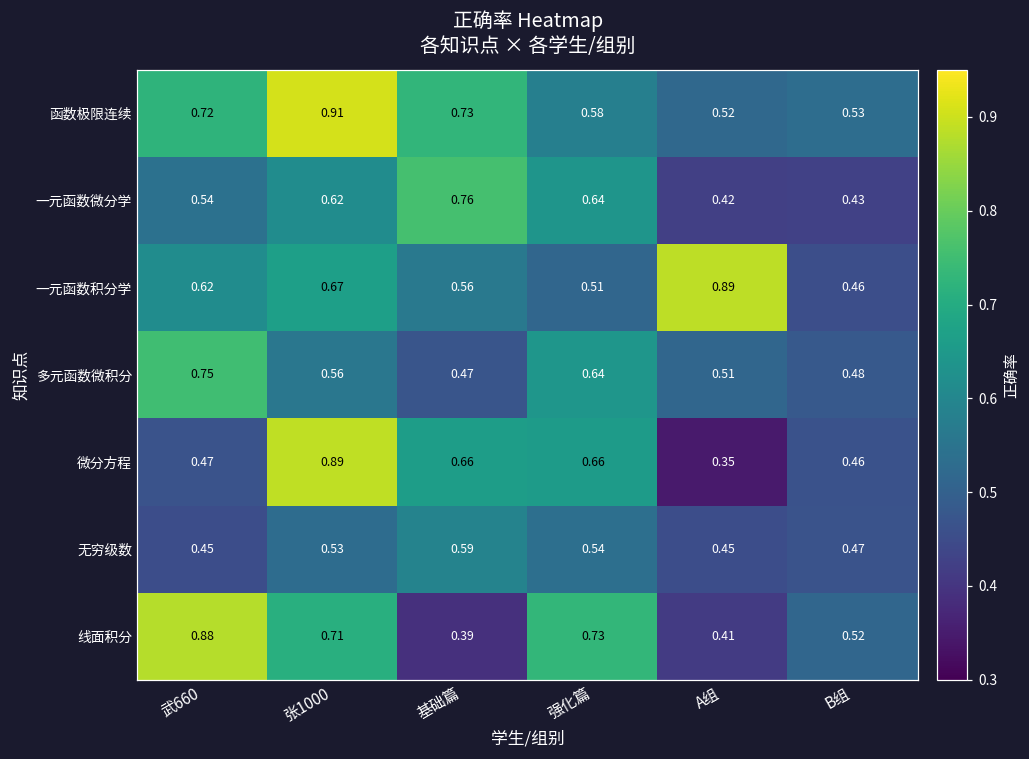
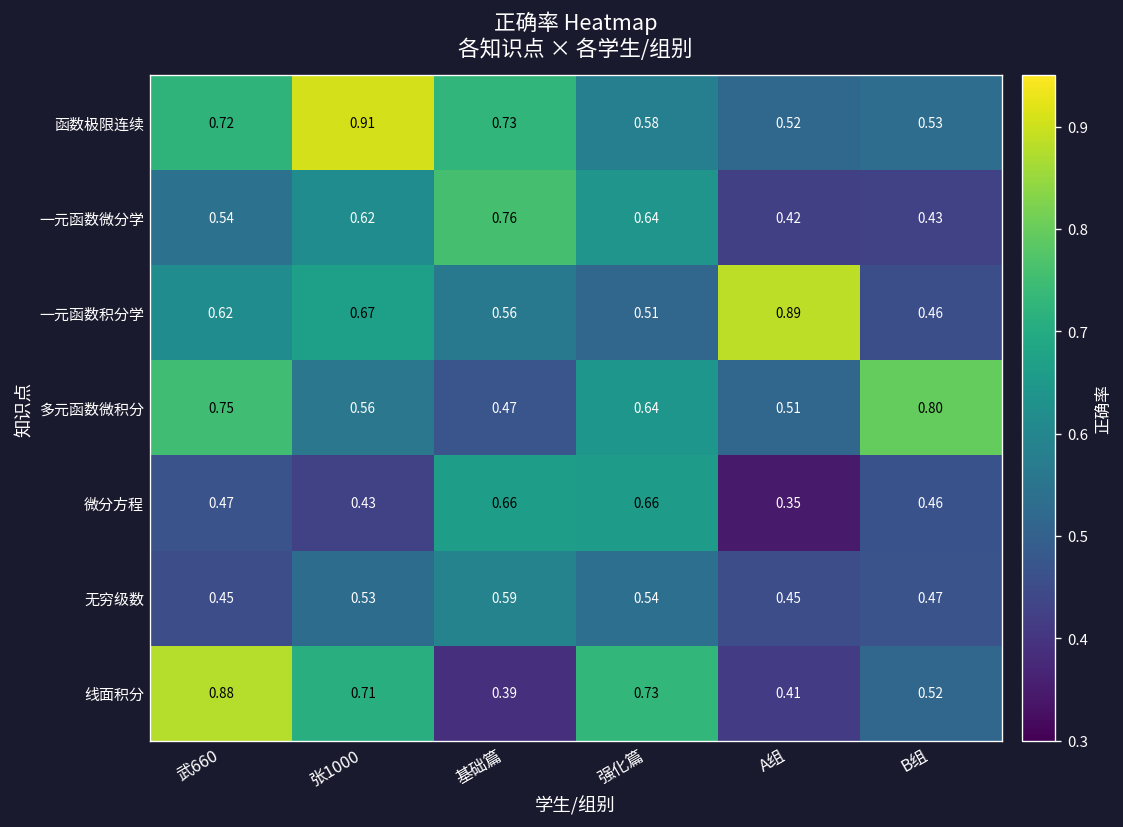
  {
    "函数极限连续": {
      "武660": 0.72,
      "张1000": 0.91,
      "基础篇": 0.73,
      "强化篇": 0.58,
      "A组": 0.52,
      "B组": 0.53
    },
    "一元函数微分学": {
      "武660": 0.54,
      "张1000": 0.62,
      "基础篇": 0.76,
      "强化篇": 0.64,
      "A组": 0.42,
      "B组": 0.43
    },
    "一元函数积分学": {
      "武660": 0.62,
      "张1000": 0.67,
      "基础篇": 0.56,
      "强化篇": 0.51,
      "A组": 0.89,
      "B组": 0.46
    },
    "多元函数微积分": {
      "武660": 0.75,
      "张1000": 0.56,
      "基础篇": 0.47,
      "强化篇": 0.64,
      "A组": 0.51,
-     "B组": 0.48
+     "B组": 0.80
    },
    "微分方程": {
      "武660": 0.47,
-     "张1000": 0.89,
+     "张1000": 0.43,
      "基础篇": 0.66,
      "强化篇": 0.66,
      "A组": 0.35,
      "B组": 0.46
    },
    "无穷级数": {
      "武660": 0.45,
      "张1000": 0.53,
      "基础篇": 0.59,
      "强化篇": 0.54,
      "A组": 0.45,
      "B组": 0.47
    },
    "线面积分": {
      "武660": 0.88,
      "张1000": 0.71,
      "基础篇": 0.39,
      "强化篇": 0.73,
      "A组": 0.41,
      "B组": 0.52
    }
  }
